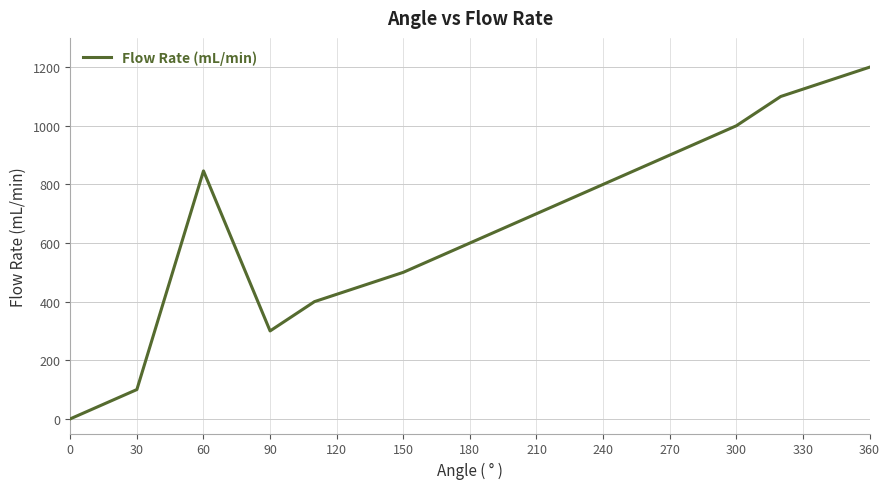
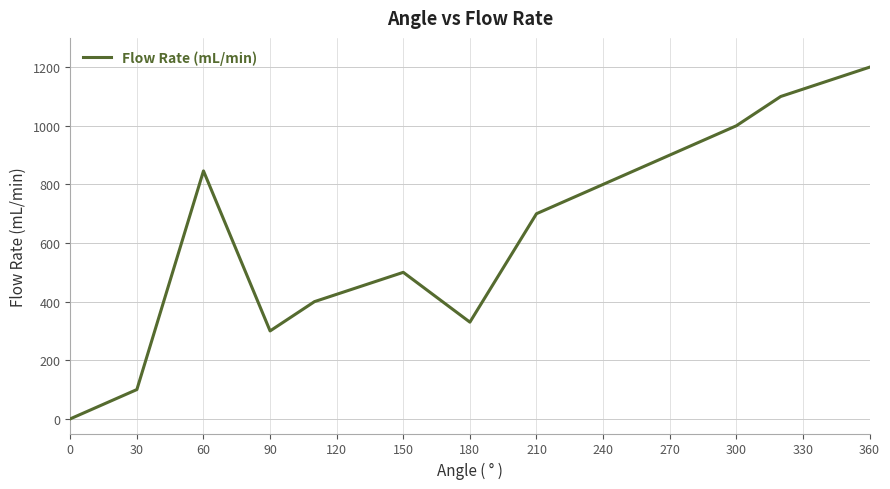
  {
    "0": 0,
    "30": 100,
    "60": 850,
    "90": 300,
    "150": 500,
-   "180": 600,
+   "180": 330,
    "210": 700,
    "240": 800,
    "270": 900,
    "300": 1000,
    "360": 1200
  }
